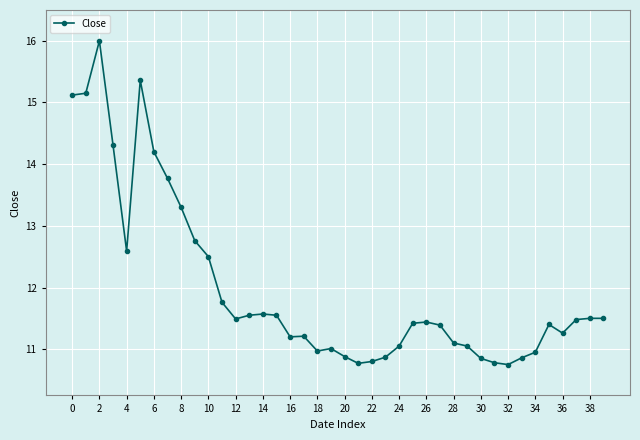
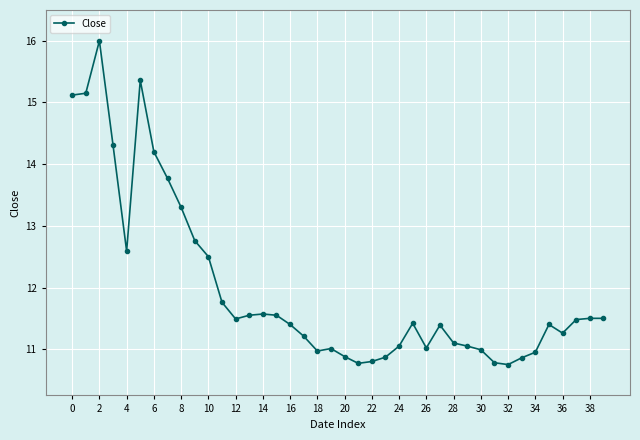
  {
    "0": 15.1,
    "2": 16.0,
    "4": 12.6,
    "6": 14.2,
    "8": 13.3,
    "10": 12.5,
    "12": 11.5,
    "14": 11.6,
-   "16": 11.2,
+   "16": 11.4,
    "18": 11.0,
    "20": 10.9,
    "22": 10.8,
    "24": 11.1,
-   "26": 11.4,
+   "26": 11.0,
    "28": 11.1,
-   "30": 10.9,
+   "30": 11.0,
    "32": 10.8,
    "34": 11.0,
    "36": 11.3,
    "38": 11.5
  }
